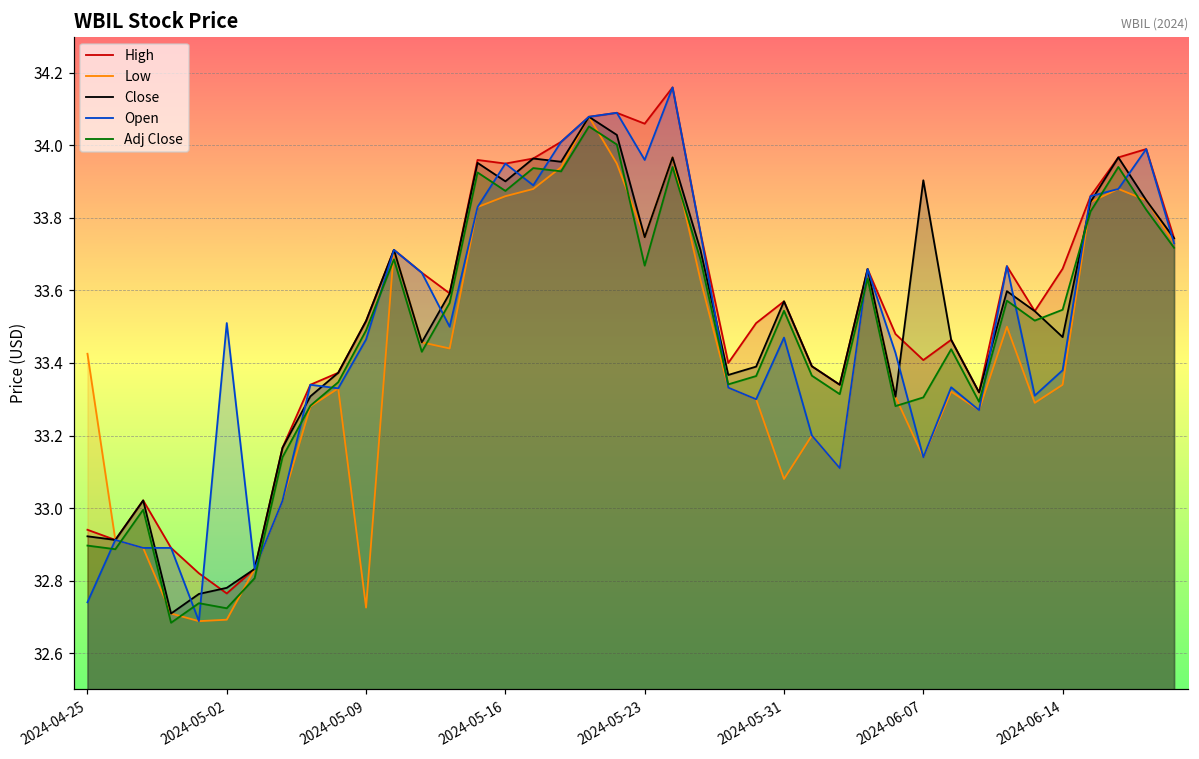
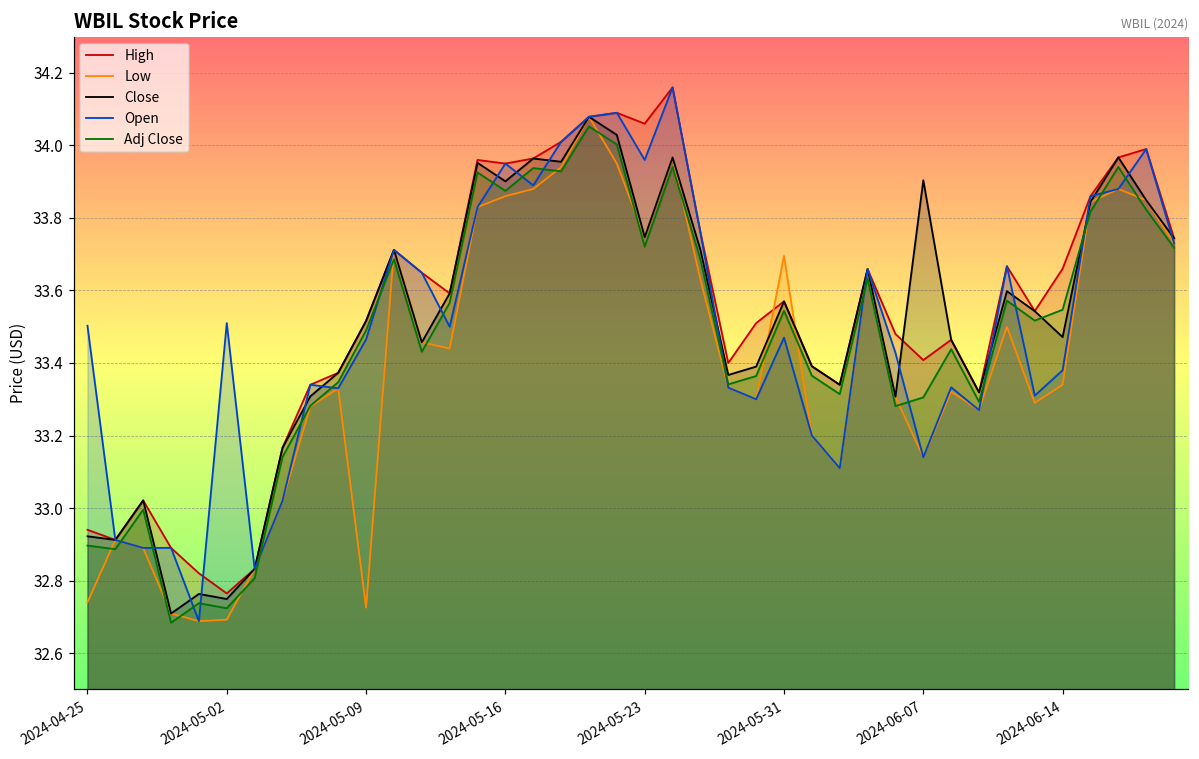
  {
    "High": {
      "2024-04-25": 32.94,
      "2024-05-02": 32.76,
      "2024-05-23": 34.06,
      "2024-06-07": 33.41,
      "2024-06-14": 33.66
    },
    "Low": {
-     "2024-04-25": 33.43,
+     "2024-04-25": 32.74,
      "2024-05-02": 32.69,
      "2024-05-09": 32.73,
      "2024-05-16": 33.86,
-     "2024-05-31": 33.08,
+     "2024-05-31": 33.70,
      "2024-06-14": 33.34
    },
    "Close": {
      "2024-04-25": 32.92,
-     "2024-05-02": 32.78,
+     "2024-05-02": 32.75,
      "2024-05-16": 33.90,
      "2024-06-07": 33.90,
      "2024-06-14": 33.47
    },
    "Open": {
-     "2024-04-25": 32.74,
+     "2024-04-25": 33.50,
      "2024-05-02": 33.51,
      "2024-05-09": 33.47,
      "2024-05-23": 33.96,
      "2024-05-31": 33.47,
      "2024-06-14": 33.38
    },
    "Adj Close": {
      "2024-04-25": 32.90,
      "2024-05-02": 32.72,
      "2024-05-09": 33.49,
      "2024-05-16": 33.87,
-     "2024-05-23": 33.67,
+     "2024-05-23": 33.72,
      "2024-05-31": 33.54,
      "2024-06-07": 33.31,
      "2024-06-14": 33.55
    }
  }
